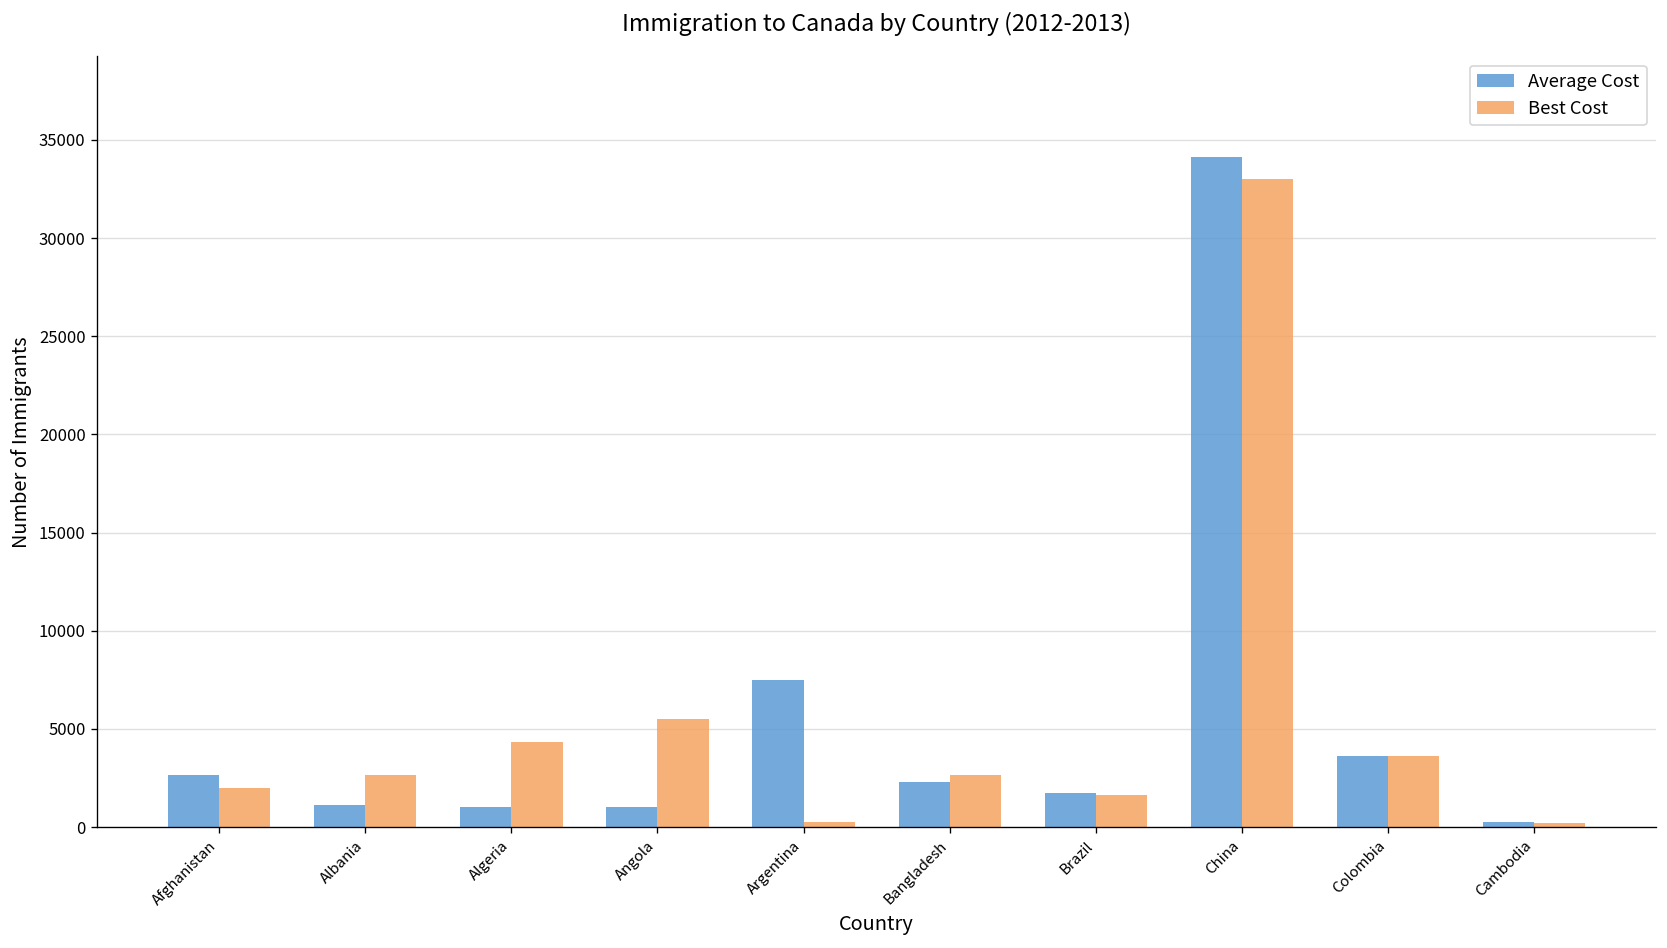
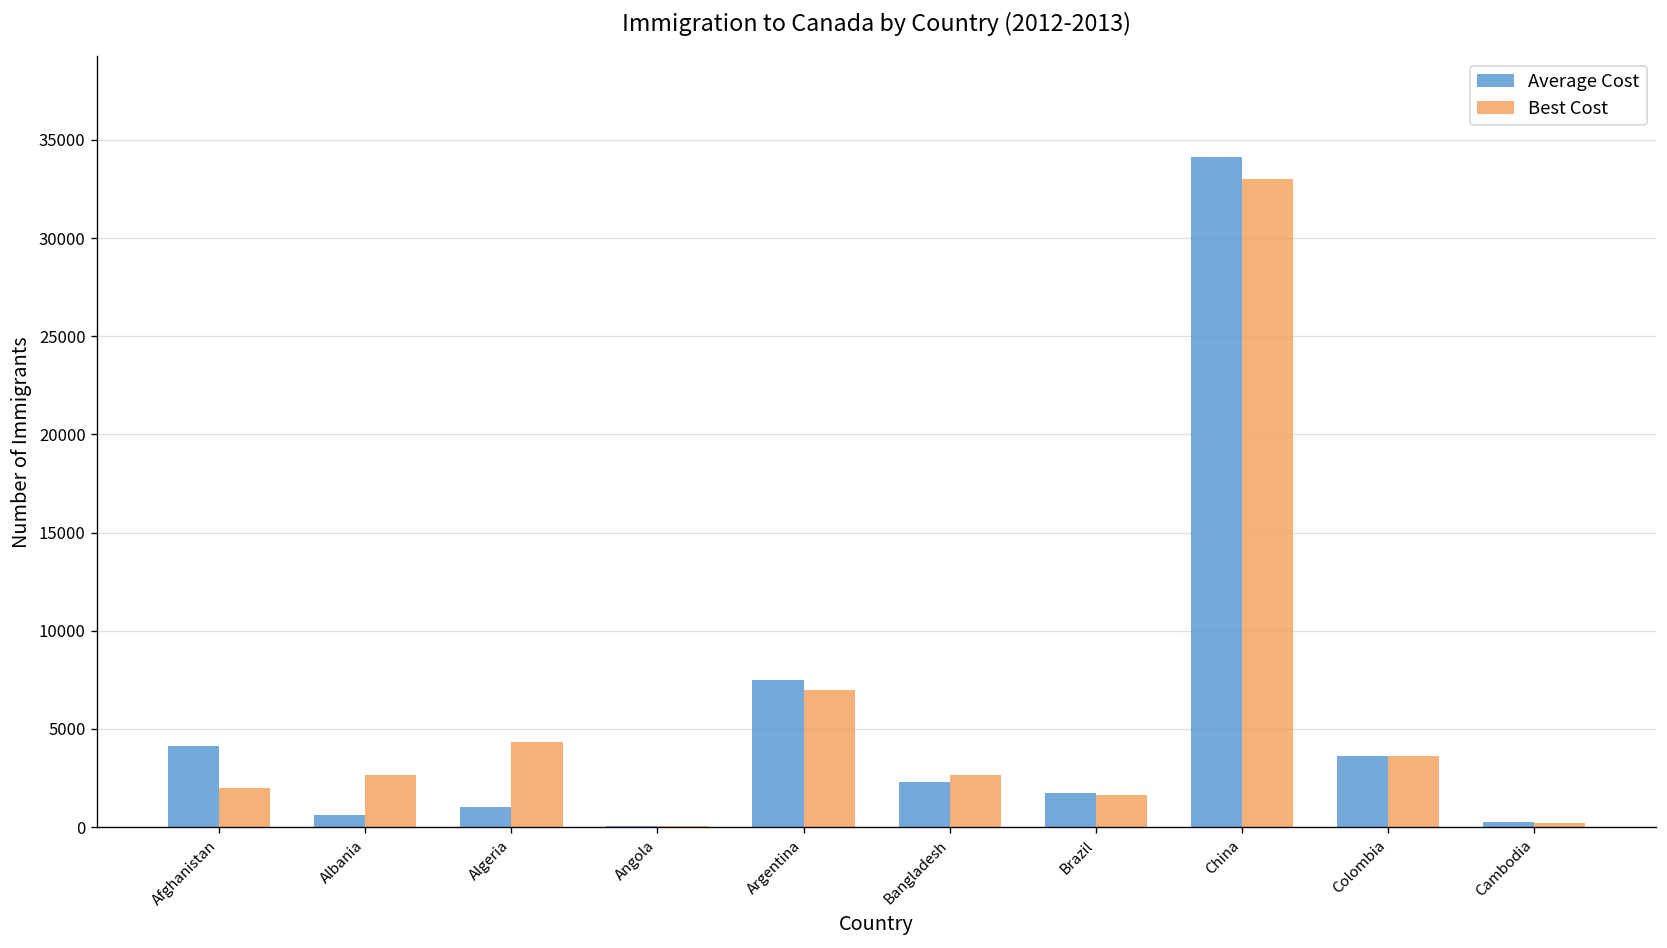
  {
    "Average Cost": {
-     "Afghanistan": 2600,
-     "Albania": 1100,
+     "Afghanistan": 4200,
+     "Albania": 600,
      "Algeria": 1000,
-     "Angola": 1000,
+     "Angola": 0,
      "Argentina": 7500,
      "Bangladesh": 2300,
      "Brazil": 1700,
      "China": 34100,
      "Colombia": 3600,
      "Cambodia": 300
    },
    "Best Cost": {
      "Afghanistan": 2000,
      "Albania": 2700,
      "Algeria": 4300,
-     "Angola": 5500,
-     "Argentina": 300,
+     "Angola": 0,
+     "Argentina": 7000,
      "Bangladesh": 2600,
      "Brazil": 1600,
      "China": 33000,
      "Colombia": 3600,
      "Cambodia": 200
    }
  }
